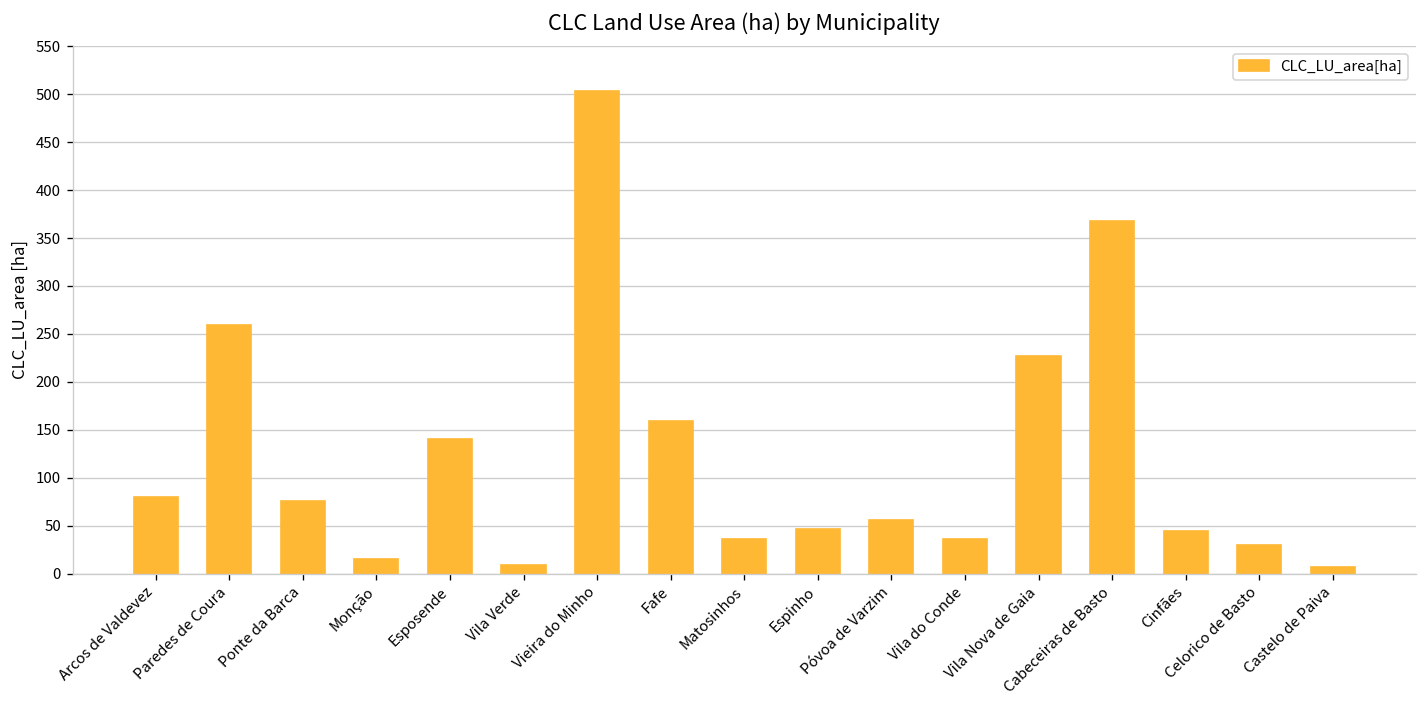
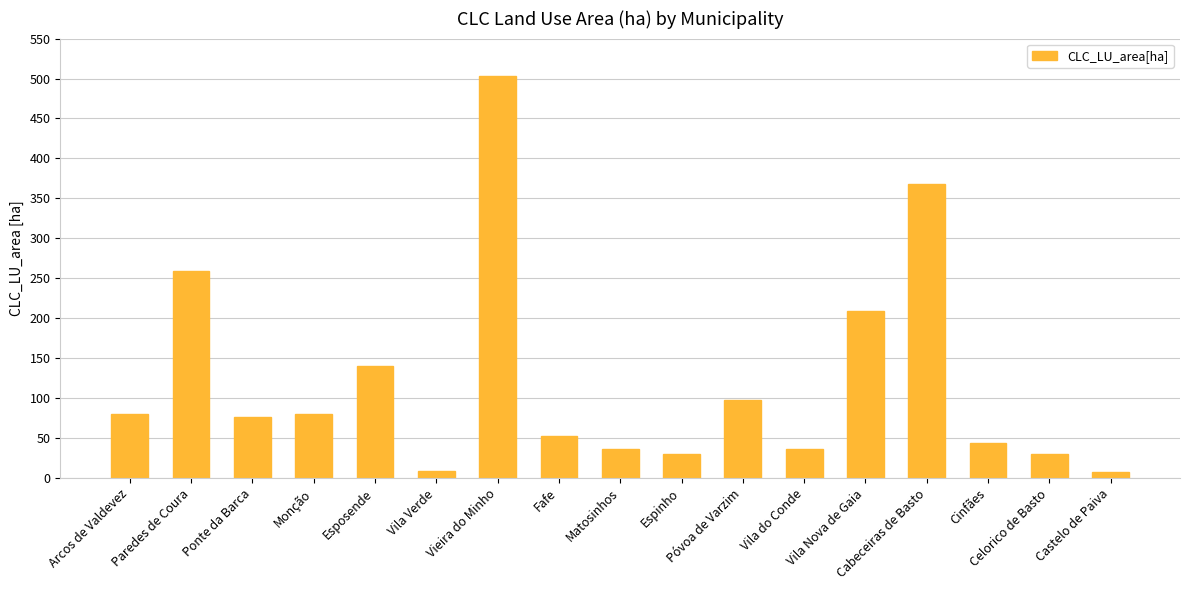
  {
    "Arcos de Valdevez": 80,
    "Paredes de Coura": 260,
    "Ponte da Barca": 80,
-   "Monção": 20,
+   "Monção": 80,
    "Esposende": 140,
    "Vila Verde": 10,
    "Vieira do Minho": 500,
-   "Fafe": 160,
+   "Fafe": 50,
    "Matosinhos": 40,
-   "Espinho": 50,
-   "Póvoa de Varzim": 60,
+   "Espinho": 30,
+   "Póvoa de Varzim": 100,
    "Vila do Conde": 40,
-   "Vila Nova de Gaia": 230,
+   "Vila Nova de Gaia": 210,
    "Cabeceiras de Basto": 370,
    "Cinfães": 40,
    "Celorico de Basto": 30,
    "Castelo de Paiva": 10
  }
